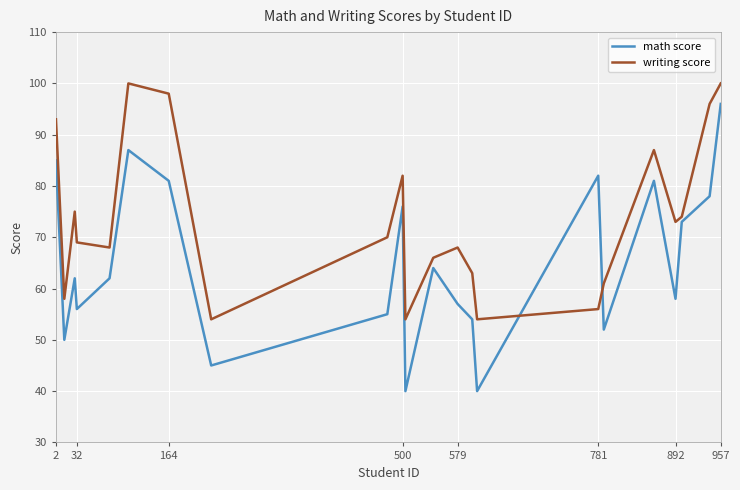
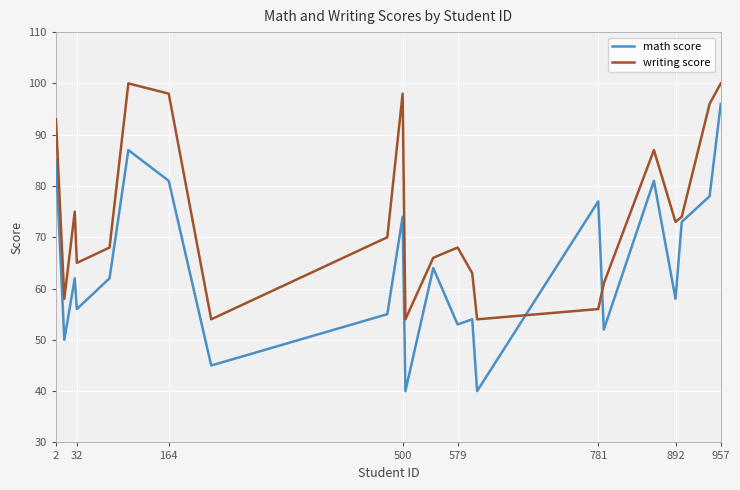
  {
    "math score": {
      "2": 85,
      "32": 56,
      "164": 81,
-     "500": 76,
-     "579": 57,
-     "781": 82,
+     "500": 74,
+     "579": 53,
+     "781": 77,
      "892": 58,
      "957": 96
    },
    "writing score": {
      "2": 93,
-     "32": 69,
+     "32": 65,
      "164": 98,
-     "500": 82,
+     "500": 98,
      "579": 68,
      "781": 56,
      "892": 73,
      "957": 100
    }
  }
